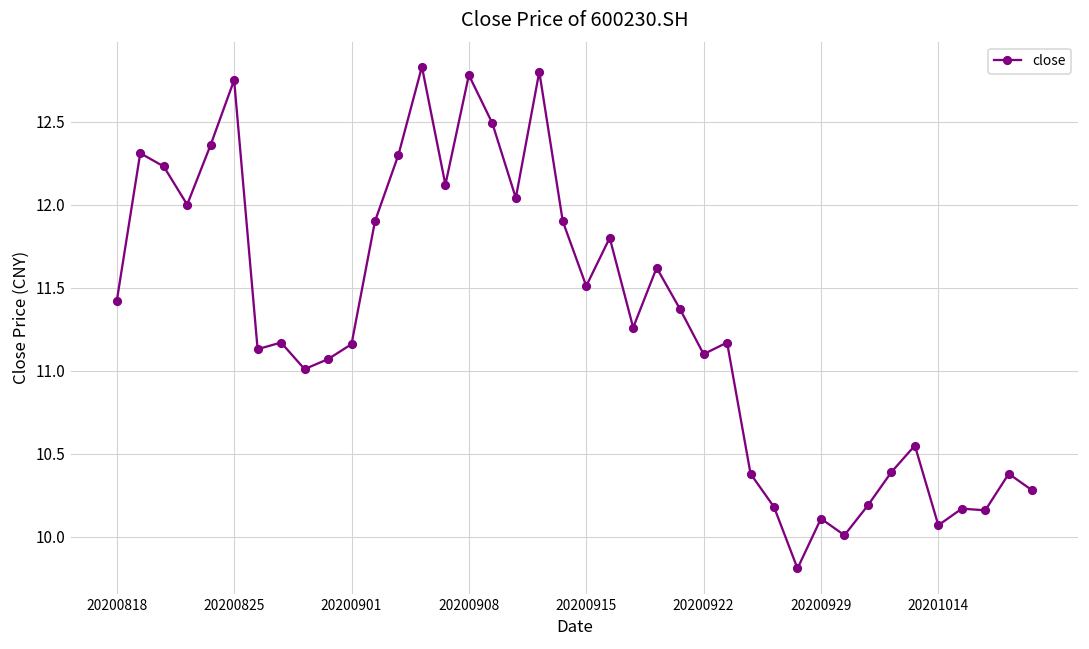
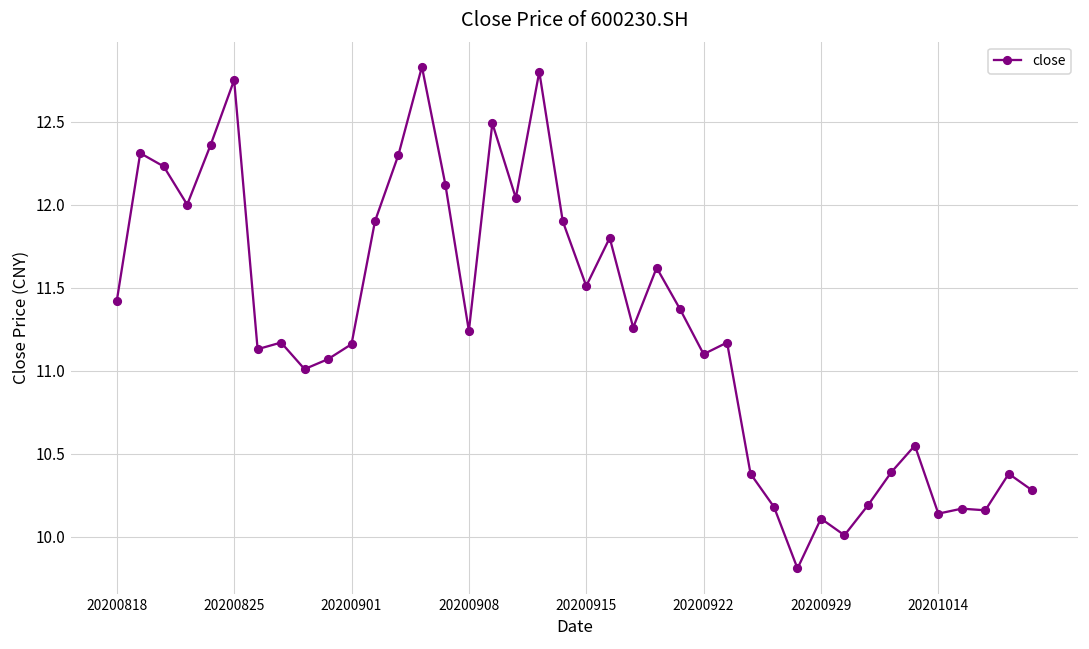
  {
    "20200818": 11.42,
    "20200825": 12.75,
    "20200901": 11.16,
-   "20200908": 12.78,
+   "20200908": 11.24,
    "20200915": 11.51,
    "20200922": 11.10,
    "20200929": 10.11,
-   "20201014": 10.07
+   "20201014": 10.14
  }
